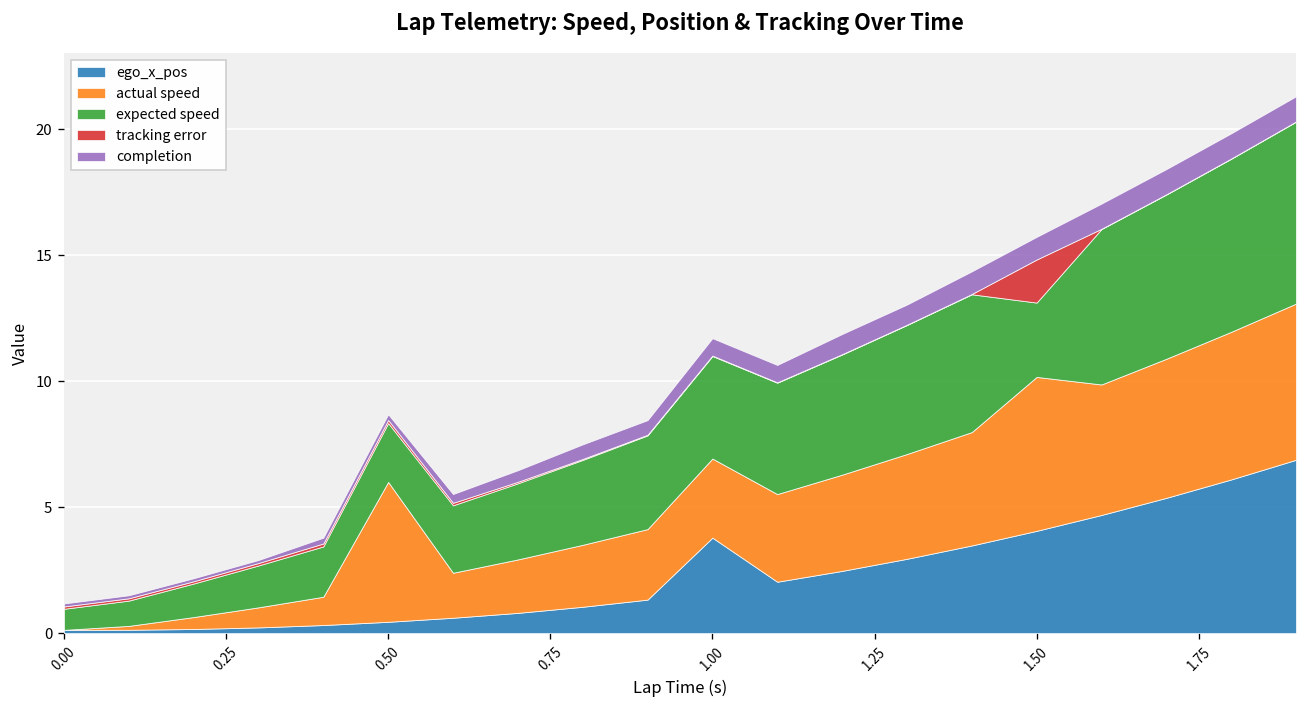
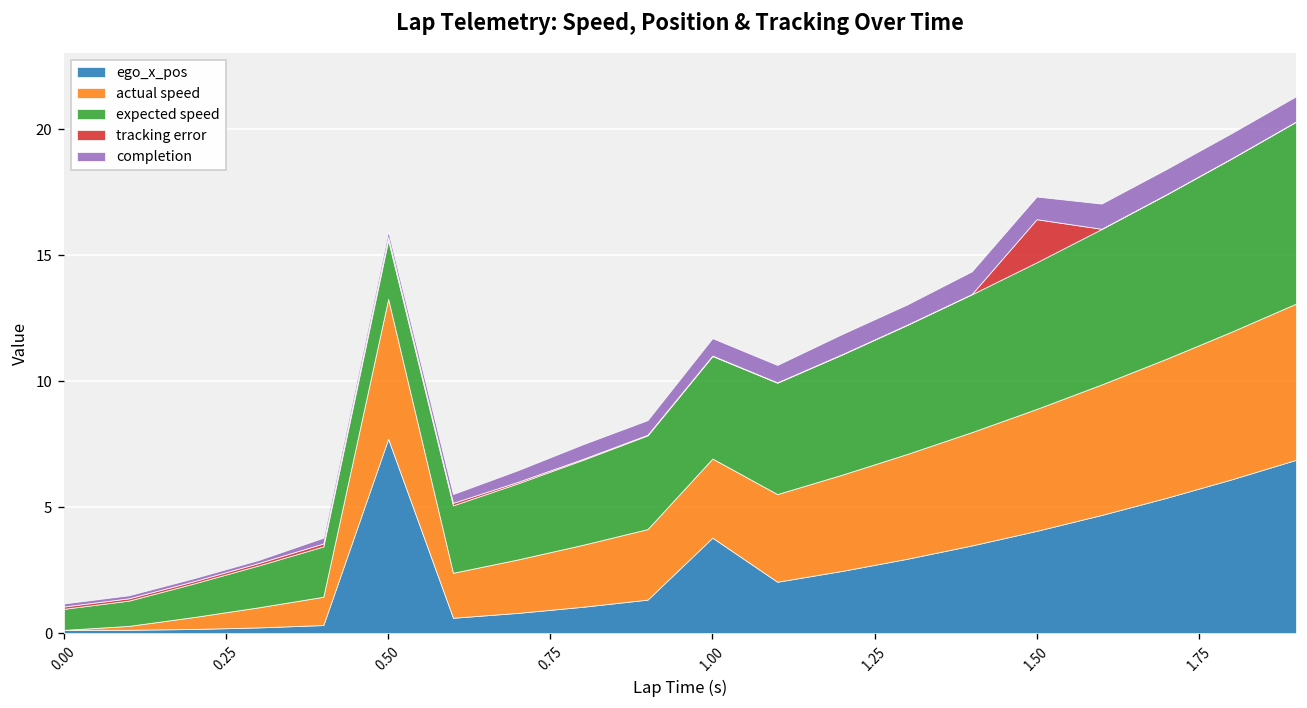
  {
    "ego_x_pos": {
-     "0.50": 0.4,
+     "0.50": 7.7,
      "1.00": 3.8,
      "1.50": 4.1
    },
    "actual speed": {
      "0.50": 5.6,
      "1.00": 3.1,
-     "1.50": 6.1
+     "1.50": 4.8
    },
    "expected speed": {
      "0.50": 2.3,
-     "1.50": 3.0
+     "1.50": 5.8
    },
    "tracking error": {
      "0.50": 0.1,
      "1.50": 1.7
    },
    "completion": {
      "0.50": 0.2,
      "1.00": 0.7,
      "1.50": 0.9
    }
  }
